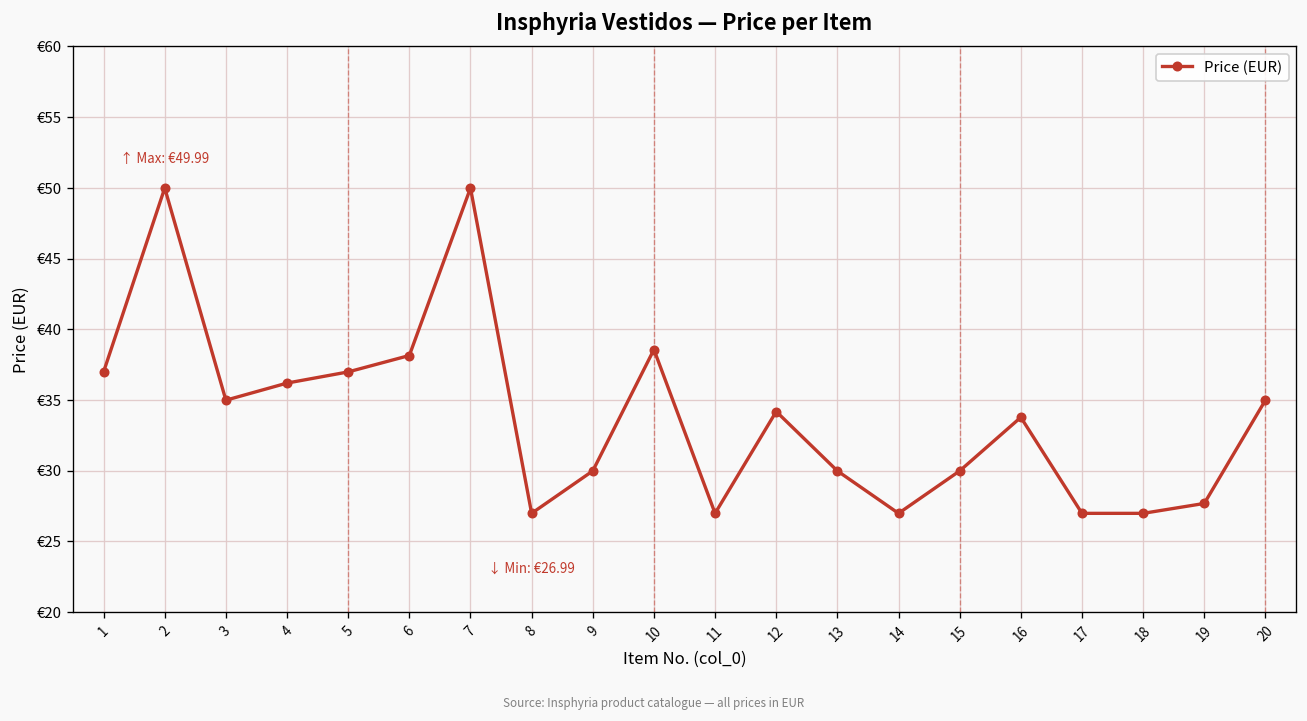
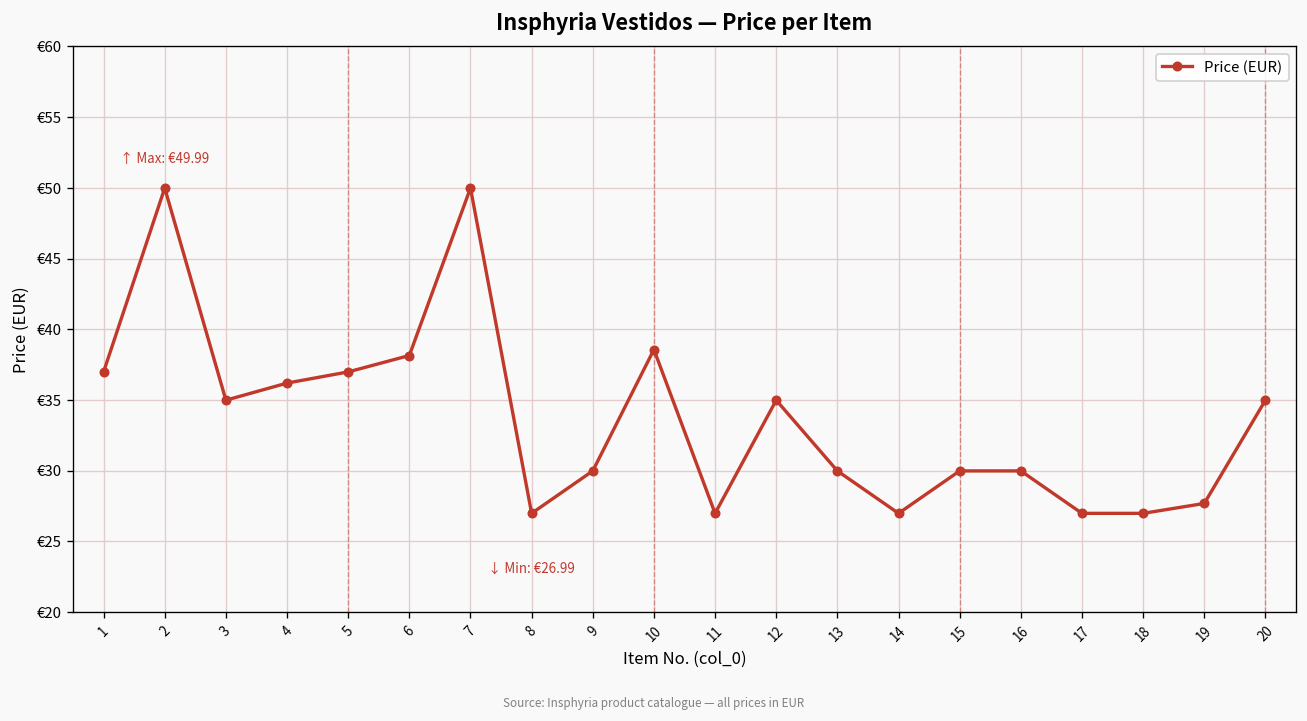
  {
    "1": "€37.0",
    "3": "€35.0",
    "4": "€36.2",
    "5": "€37.0",
    "6": "€38.2",
    "7": "€50.0",
    "8": "€27.0",
    "9": "€30.0",
    "10": "€38.6",
    "11": "€27.0",
-   "12": "€34.2",
+   "12": "€35.0",
    "13": "€30.0",
    "14": "€27.0",
    "15": "€30.0",
-   "16": "€33.8",
+   "16": "€30.0",
    "17": "€27.0",
    "18": "€27.0",
    "19": "€27.7",
    "20": "€35.0"
  }
